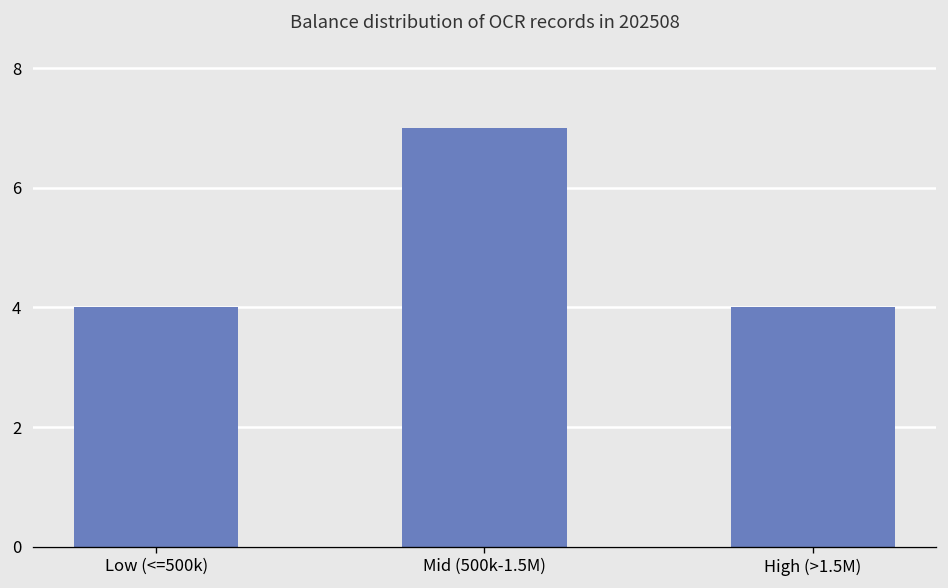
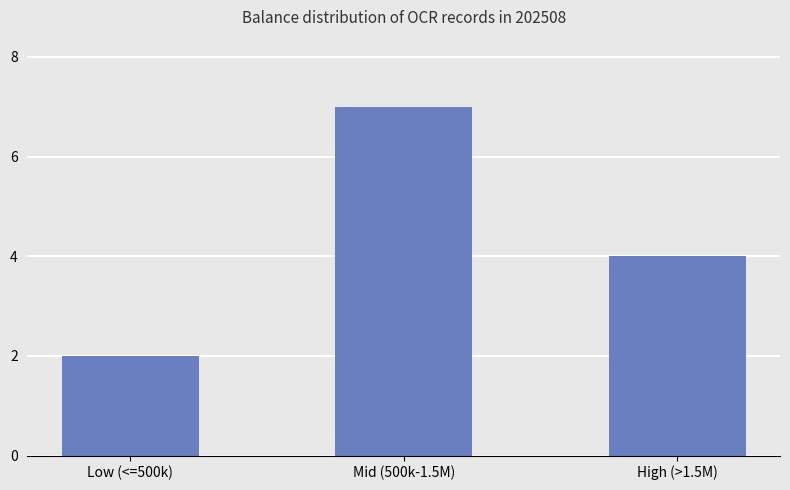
  {
-   "Low (<=500k)": 4,
+   "Low (<=500k)": 2,
    "Mid (500k-1.5M)": 7,
    "High (>1.5M)": 4
  }
